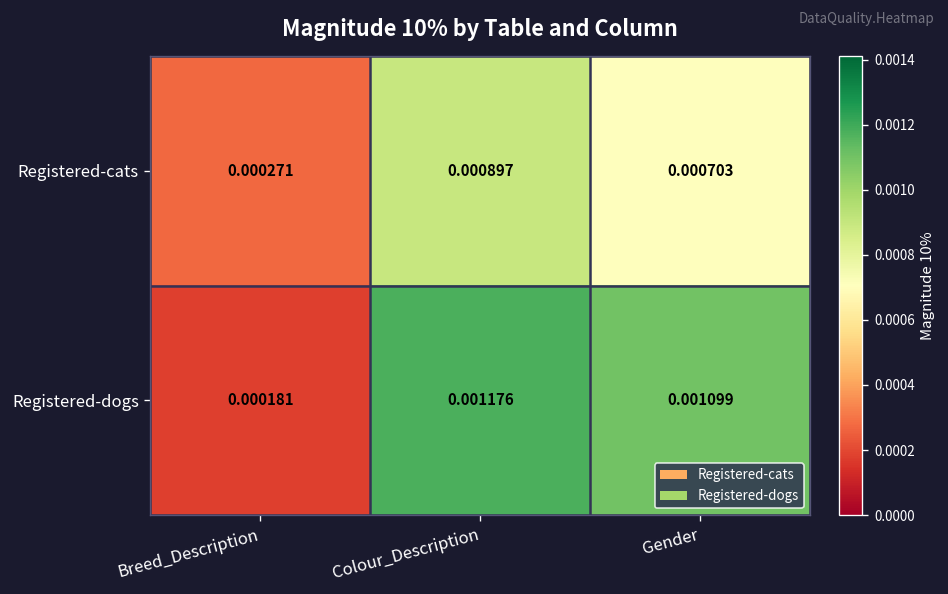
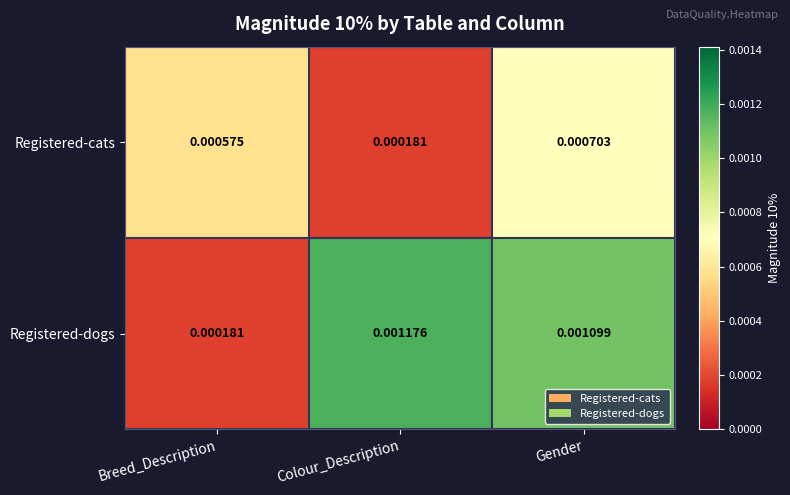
  {
    "Registered-cats": {
-     "Breed_Description": 0.000271,
-     "Colour_Description": 0.000897,
+     "Breed_Description": 0.000575,
+     "Colour_Description": 0.000181,
      "Gender": 0.000703
    },
    "Registered-dogs": {
      "Breed_Description": 0.000181,
      "Colour_Description": 0.001176,
      "Gender": 0.001099
    }
  }
